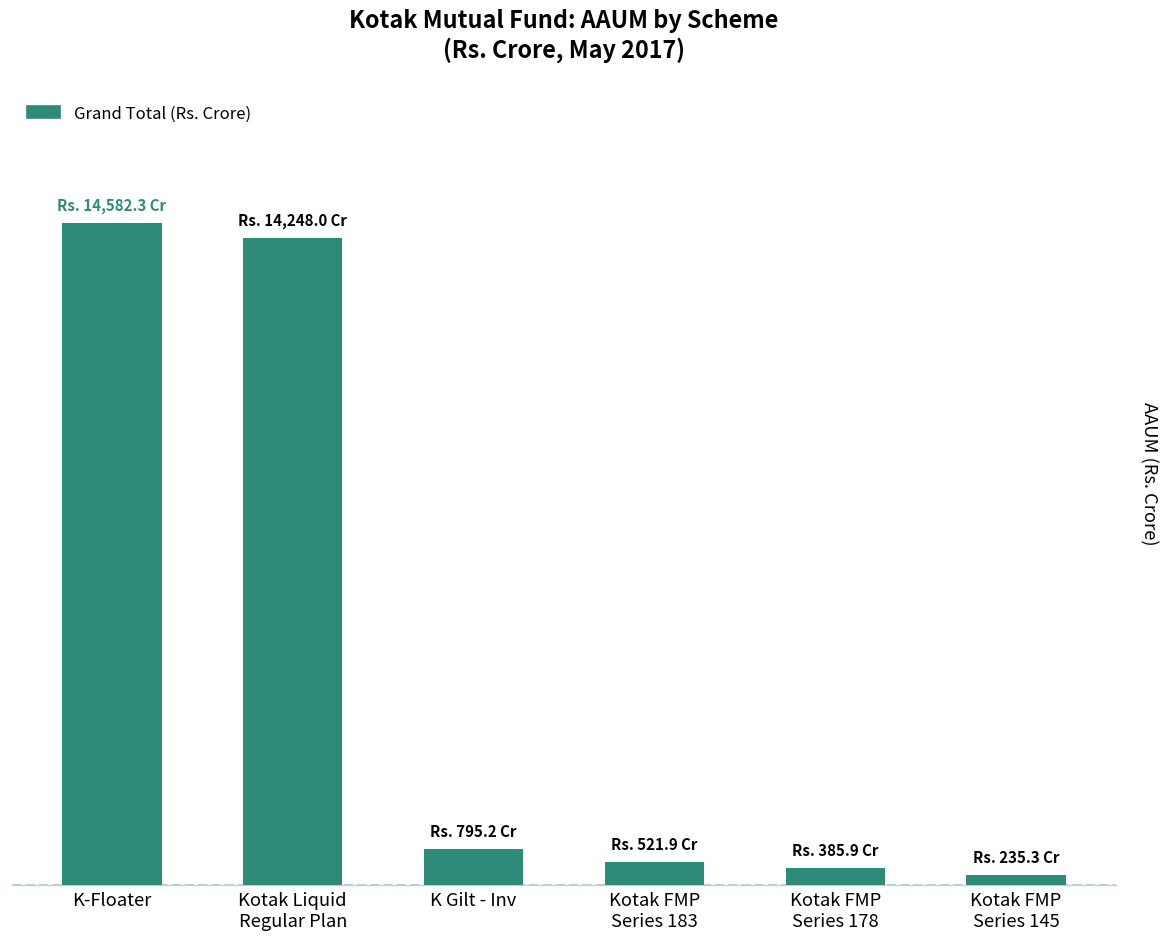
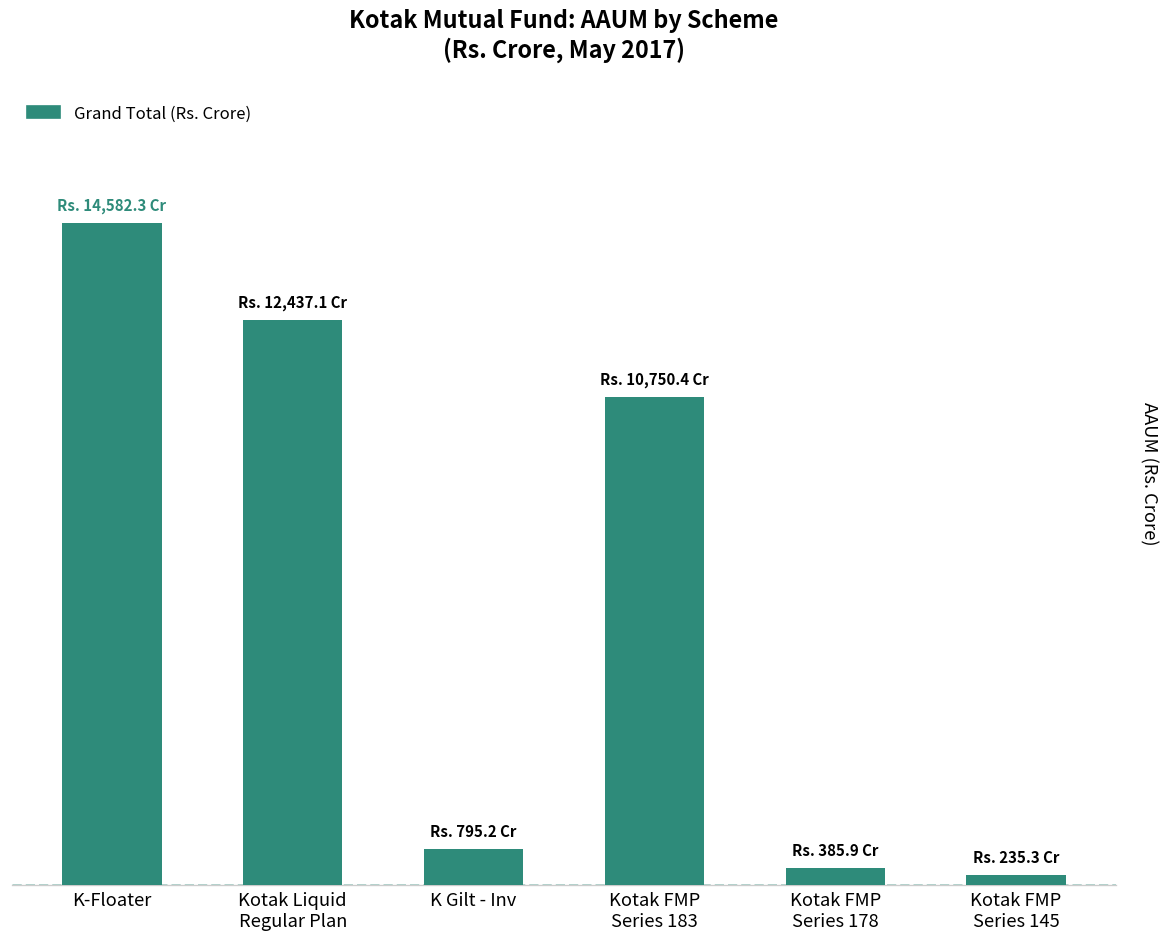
  {
    "K-Floater": "14,582.3",
-   "Kotak Liquid Regular Plan": "14,248.0",
+   "Kotak Liquid Regular Plan": "12,437.1",
    "K Gilt - Inv": "795.2",
-   "Kotak FMP Series 183": "521.9",
+   "Kotak FMP Series 183": "10,750.4",
    "Kotak FMP Series 178": "385.9",
    "Kotak FMP Series 145": "235.3"
  }
